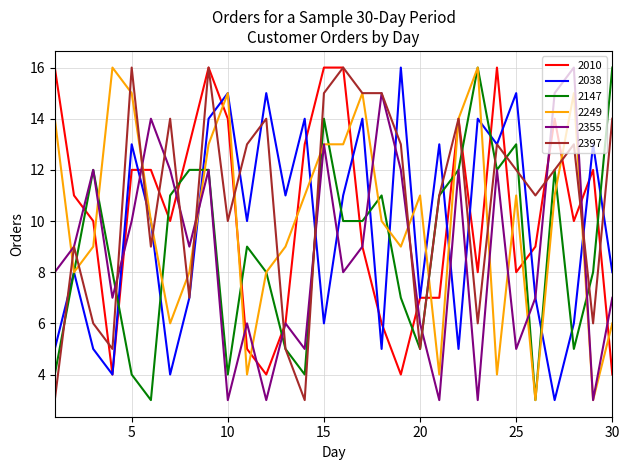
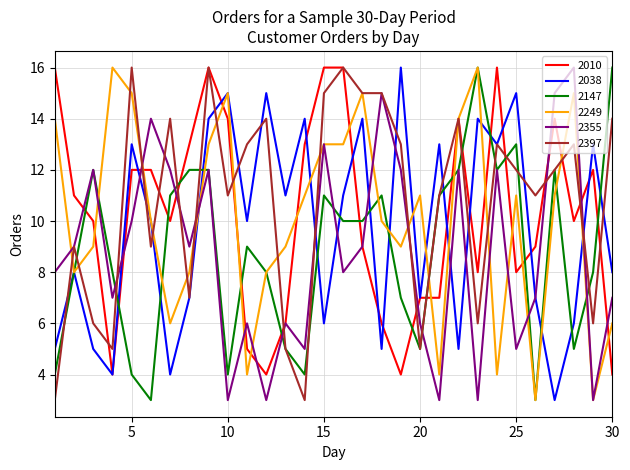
  {
    "2010": {
      "5": 12,
      "10": 14,
      "15": 16,
      "25": 8,
      "30": 4
    },
    "2038": {
      "5": 13,
      "15": 6,
      "25": 15,
      "30": 8
    },
    "2147": {
      "5": 4,
      "10": 4,
-     "15": 14,
+     "15": 11,
      "25": 13,
      "30": 16
    },
    "2249": {
      "5": 15,
      "20": 11,
      "25": 11,
      "30": 6
    },
    "2355": {
      "5": 10,
      "10": 3,
      "20": 6,
      "25": 5,
      "30": 7
    },
    "2397": {
      "5": 16,
-     "10": 10,
+     "10": 11,
      "15": 15,
      "25": 12,
      "30": 14
    }
  }
